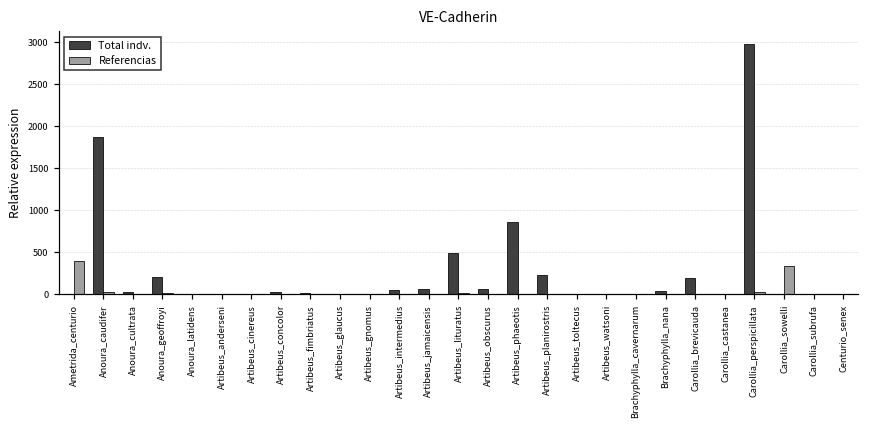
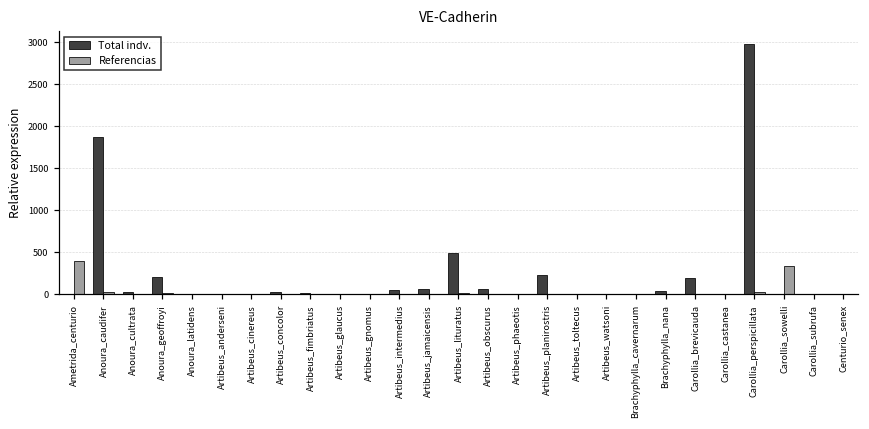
  {
    "Total indv.": {
      "Anoura_caudifer": 1900,
      "Anoura_geoffroyi": 200,
      "Anoura_latidens": 0,
      "Artibeus_intermedius": 0,
      "Artibeus_jamaicensis": 100,
      "Artibeus_lituratus": 500,
      "Artibeus_obscurus": 100,
-     "Artibeus_phaeotis": 900,
+     "Artibeus_phaeotis": 0,
      "Artibeus_planirostris": 200,
      "Brachyphylla_nana": 0,
      "Carollia_brevicauda": 200,
      "Carollia_perspicillata": 3000
    },
    "Referencias": {
      "Ametrida_centurio": 400,
      "Anoura_latidens": 0,
      "Carollia_sowelli": 300
    }
  }
